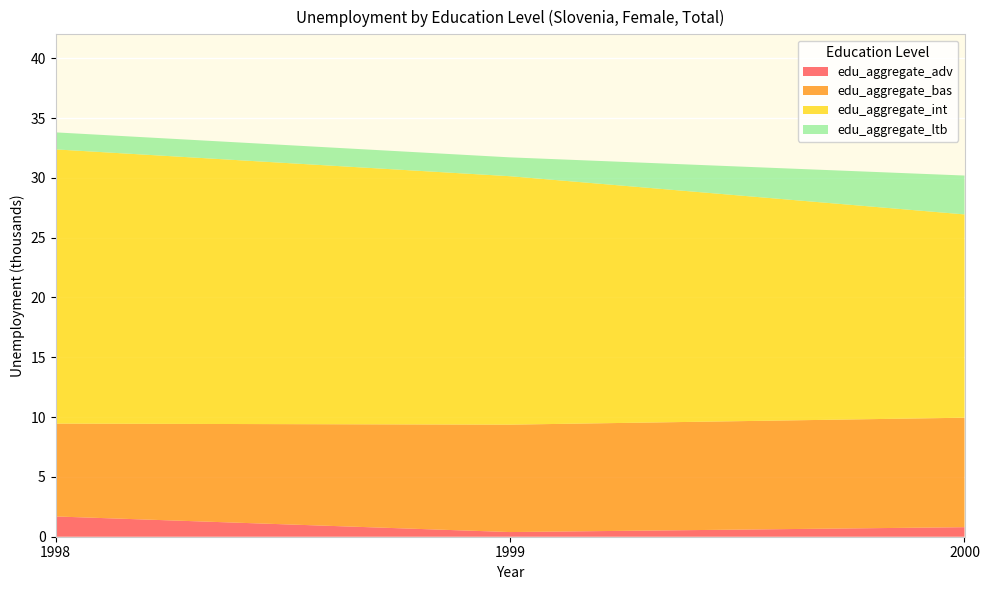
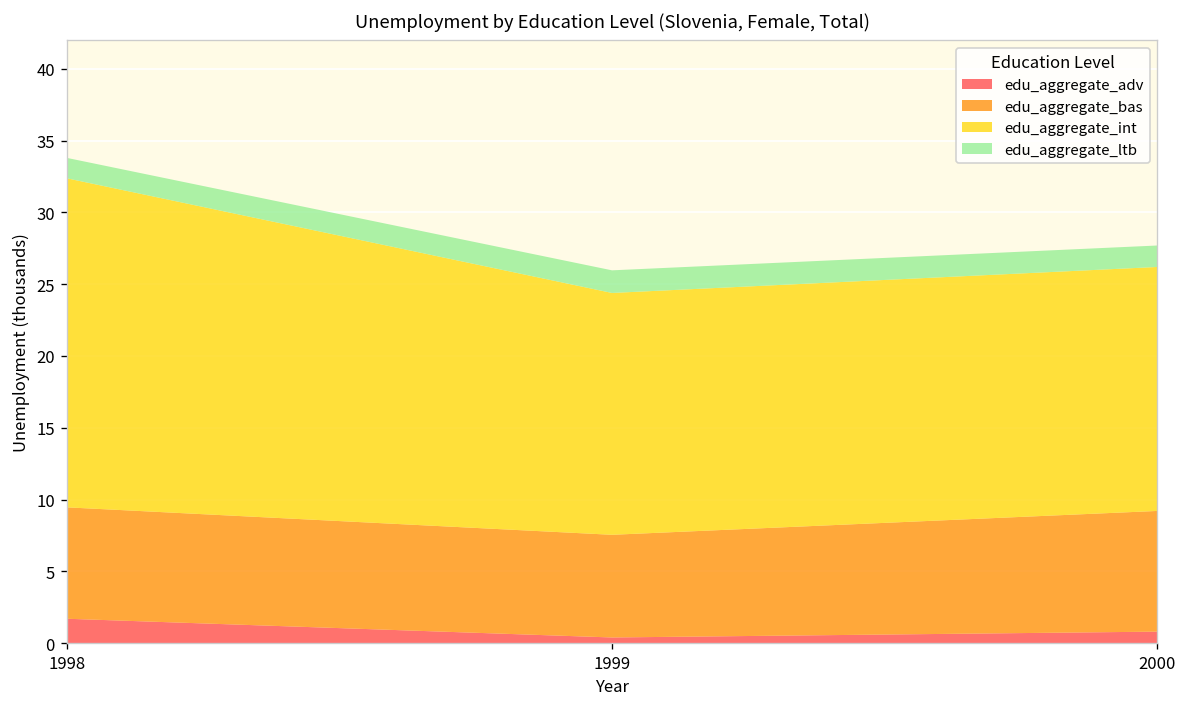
  {
    "edu_aggregate_adv": {
      "1998": 1.7,
      "1999": 0.4,
      "2000": 0.8
    },
    "edu_aggregate_bas": {
      "1998": 7.8,
-     "1999": 9.0,
-     "2000": 9.2
+     "1999": 7.2,
+     "2000": 8.4
    },
    "edu_aggregate_int": {
      "1998": 22.9,
-     "1999": 20.8,
+     "1999": 16.8,
      "2000": 17.0
    },
    "edu_aggregate_ltb": {
      "1998": 1.4,
      "1999": 1.6,
-     "2000": 3.2
+     "2000": 1.5
    }
  }
